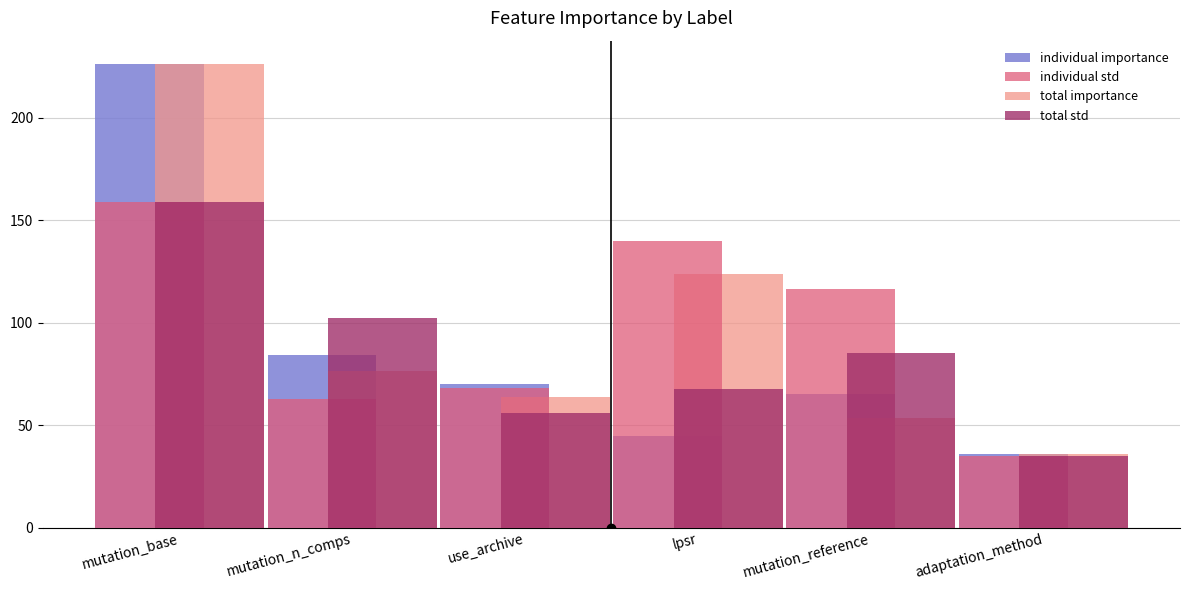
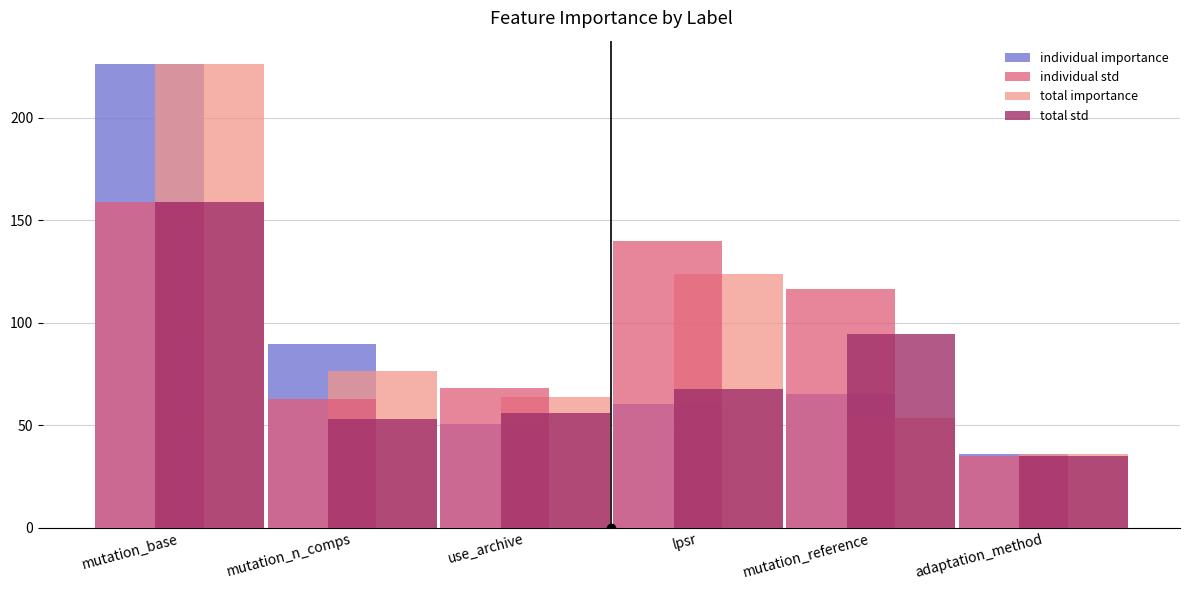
  {
    "individual importance": {
      "mutation_base": 226,
-     "mutation_n_comps": 84,
-     "use_archive": 70,
-     "lpsr": 45,
+     "mutation_n_comps": 89,
+     "use_archive": 50,
+     "lpsr": 60,
      "adaptation_method": 36
    },
    "individual std": {
      "lpsr": 140,
      "mutation_reference": 116,
      "adaptation_method": 35
    },
    "total importance": {
      "mutation_base": 226,
      "use_archive": 64,
      "lpsr": 124,
      "adaptation_method": 36
    },
    "total std": {
-     "mutation_n_comps": 102,
-     "mutation_reference": 85,
+     "mutation_n_comps": 53,
+     "mutation_reference": 95,
      "adaptation_method": 35
    }
  }
